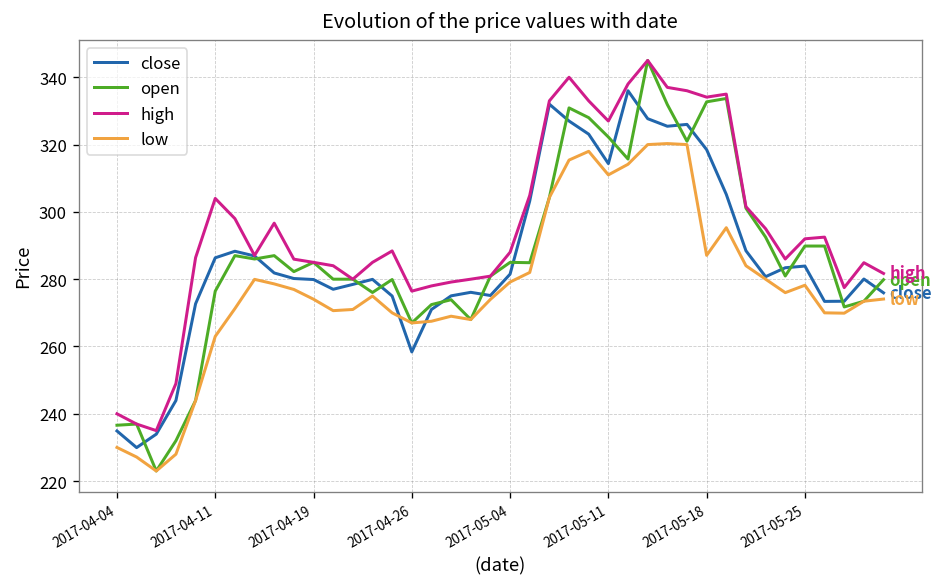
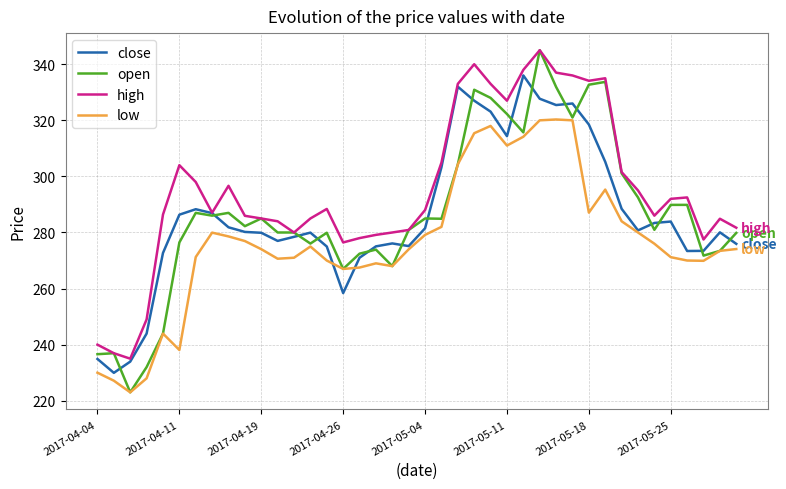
  {
    "close": {
      "2017-04-04": 235,
      "2017-04-11": 286,
      "2017-04-19": 280,
      "2017-04-26": 258,
      "2017-05-04": 282,
      "2017-05-11": 314,
      "2017-05-18": 319,
      "2017-05-25": 284
    },
    "open": {
      "2017-04-04": 237,
      "2017-04-11": 276,
      "2017-05-04": 285,
      "2017-05-11": 322,
      "2017-05-18": 333,
      "2017-05-25": 290
    },
    "high": {
      "2017-04-04": 240,
      "2017-04-11": 304,
      "2017-04-26": 276,
      "2017-05-04": 288,
      "2017-05-11": 327,
      "2017-05-18": 334,
      "2017-05-25": 292
    },
    "low": {
      "2017-04-04": 230,
-     "2017-04-11": 263,
+     "2017-04-11": 238,
      "2017-04-19": 274,
      "2017-05-04": 279,
      "2017-05-11": 311,
      "2017-05-18": 287,
-     "2017-05-25": 278
+     "2017-05-25": 271
    }
  }
